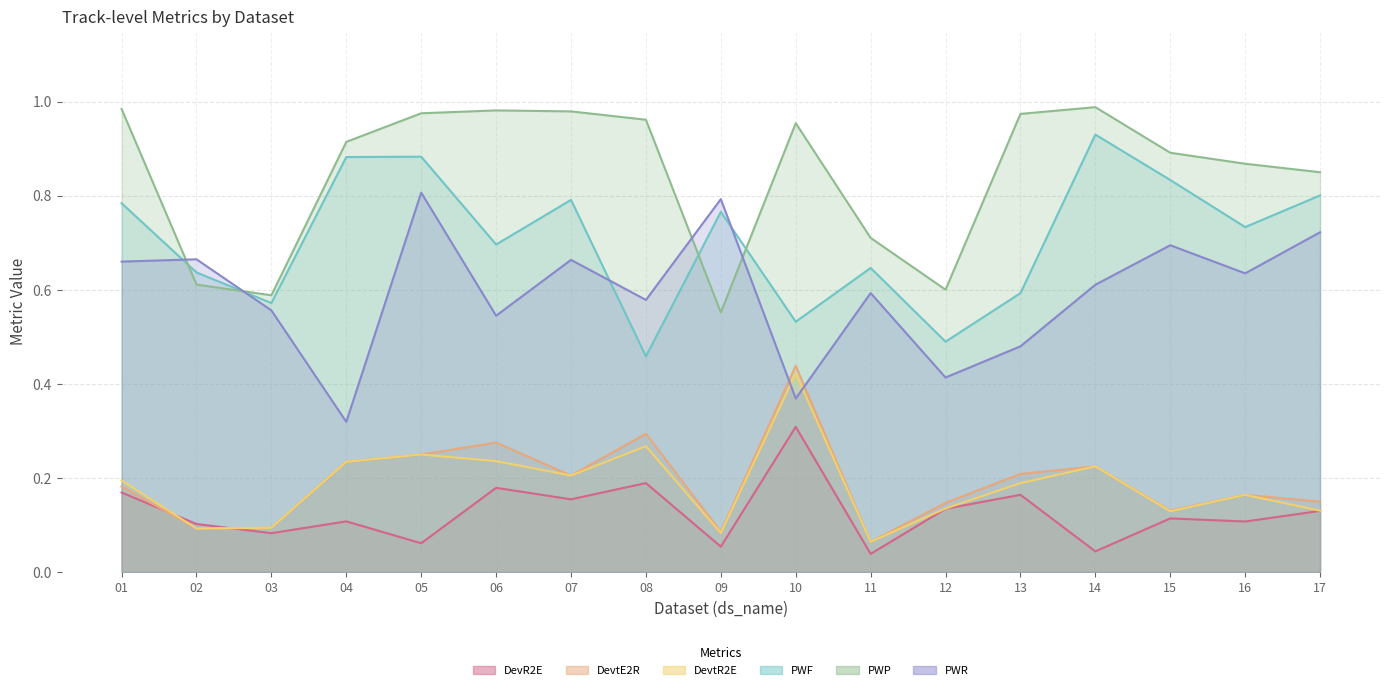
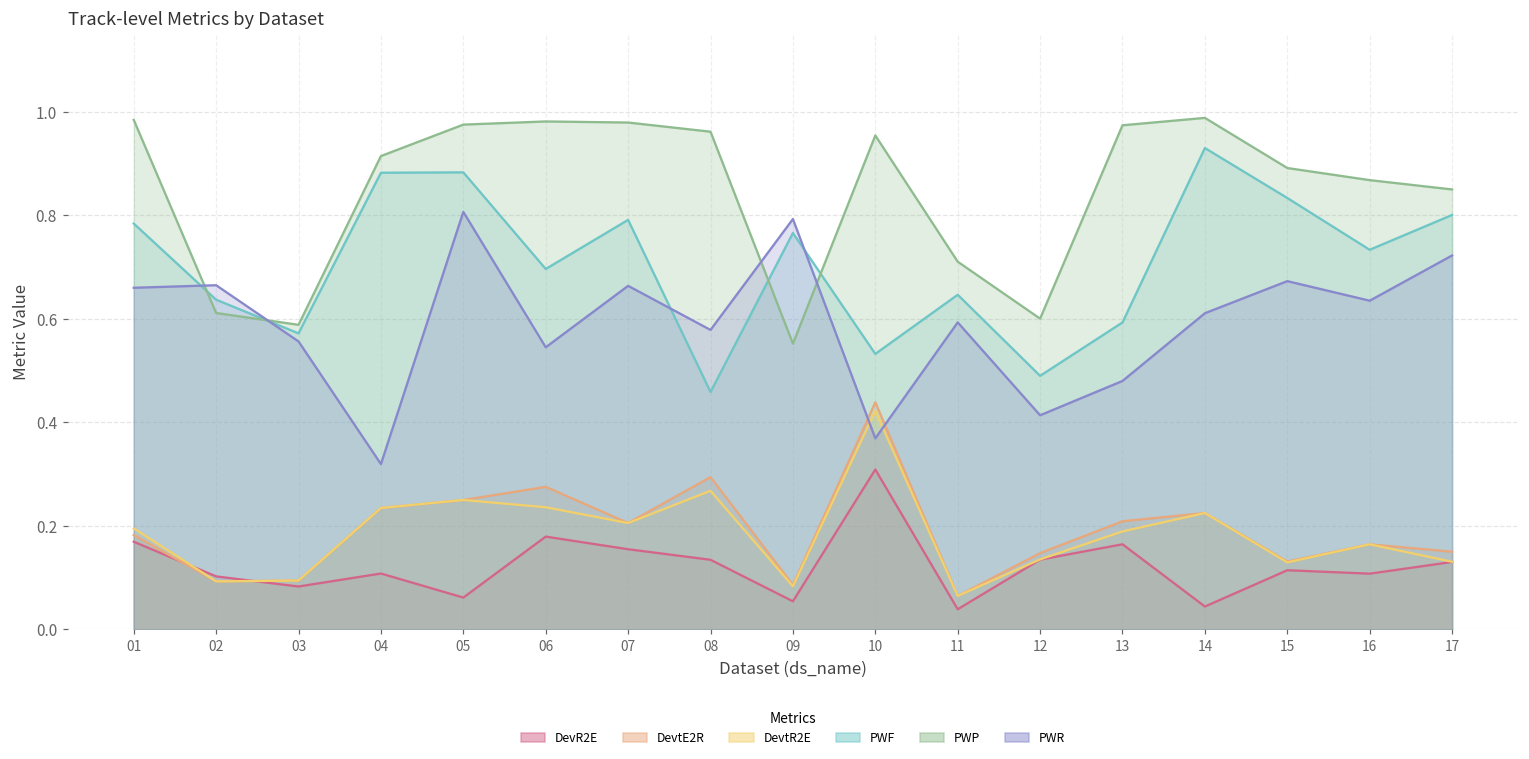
  {
    "DevR2E": {
      "01": 0.17,
      "02": 0.10,
      "03": 0.08,
      "04": 0.11,
      "05": 0.06,
      "06": 0.18,
      "07": 0.15,
-     "08": 0.19,
+     "08": 0.13,
      "09": 0.05,
      "10": 0.31,
      "11": 0.04,
      "13": 0.16,
      "14": 0.04,
      "15": 0.11,
      "16": 0.11
    },
    "PWF": {
      "01": 0.78,
      "02": 0.64,
      "03": 0.57,
      "04": 0.88,
      "05": 0.88,
      "06": 0.70,
      "07": 0.79,
      "08": 0.46,
      "09": 0.77,
      "10": 0.53,
      "11": 0.65,
      "12": 0.49,
      "13": 0.59,
      "14": 0.93,
      "15": 0.83,
      "16": 0.73,
      "17": 0.80
    },
    "PWP": {
      "01": 0.98,
      "02": 0.61,
      "03": 0.59,
      "04": 0.91,
      "05": 0.98,
      "06": 0.98,
      "07": 0.98,
      "08": 0.96,
      "09": 0.55,
      "10": 0.95,
      "11": 0.71,
      "12": 0.60,
      "13": 0.97,
      "14": 0.99,
      "15": 0.89,
      "16": 0.87,
      "17": 0.85
    },
    "PWR": {
      "01": 0.66,
      "02": 0.66,
      "03": 0.56,
      "04": 0.32,
      "05": 0.81,
      "06": 0.55,
      "07": 0.66,
      "08": 0.58,
      "09": 0.79,
      "10": 0.37,
      "11": 0.59,
      "12": 0.41,
      "13": 0.48,
      "14": 0.61,
-     "15": 0.69,
+     "15": 0.67,
      "16": 0.64,
      "17": 0.72
    }
  }
